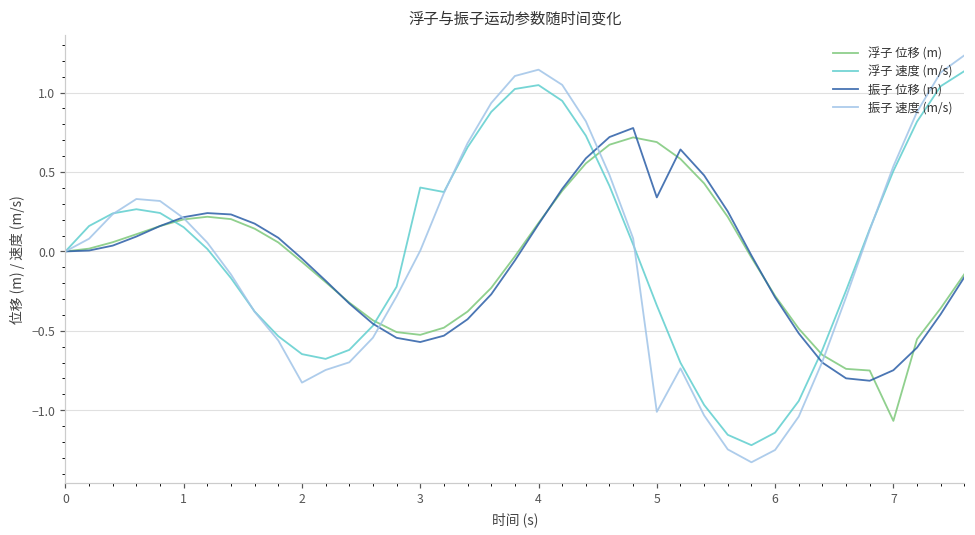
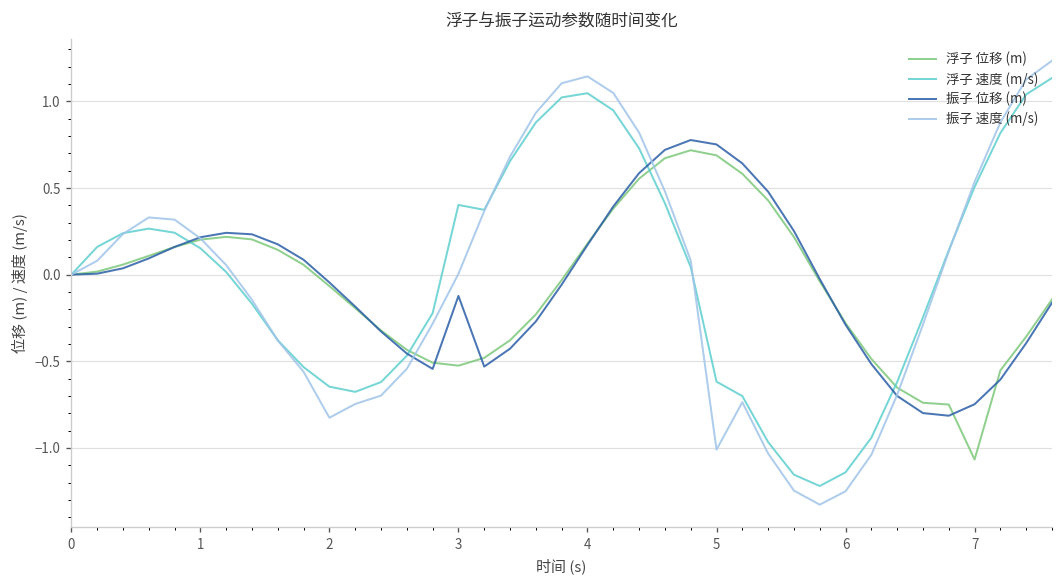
  {
    "浮子 位移 (m)": {
      "2": -0.07,
      "3": -0.53,
      "5": 0.69,
      "7": -1.07
    },
    "浮子 速度 (m/s)": {
      "1": 0.15,
      "2": -0.65,
      "3": 0.40,
      "4": 1.05,
-     "5": -0.34,
+     "5": -0.62,
      "6": -1.14,
      "7": 0.51
    },
    "振子 位移 (m)": {
      "2": -0.05,
-     "3": -0.57,
-     "5": 0.34,
+     "3": -0.12,
+     "5": 0.75,
      "7": -0.75
    },
    "振子 速度 (m/s)": {
      "2": -0.83,
      "3": 0.00,
      "4": 1.14,
      "5": -1.01,
      "6": -1.25,
      "7": 0.54
    }
  }
